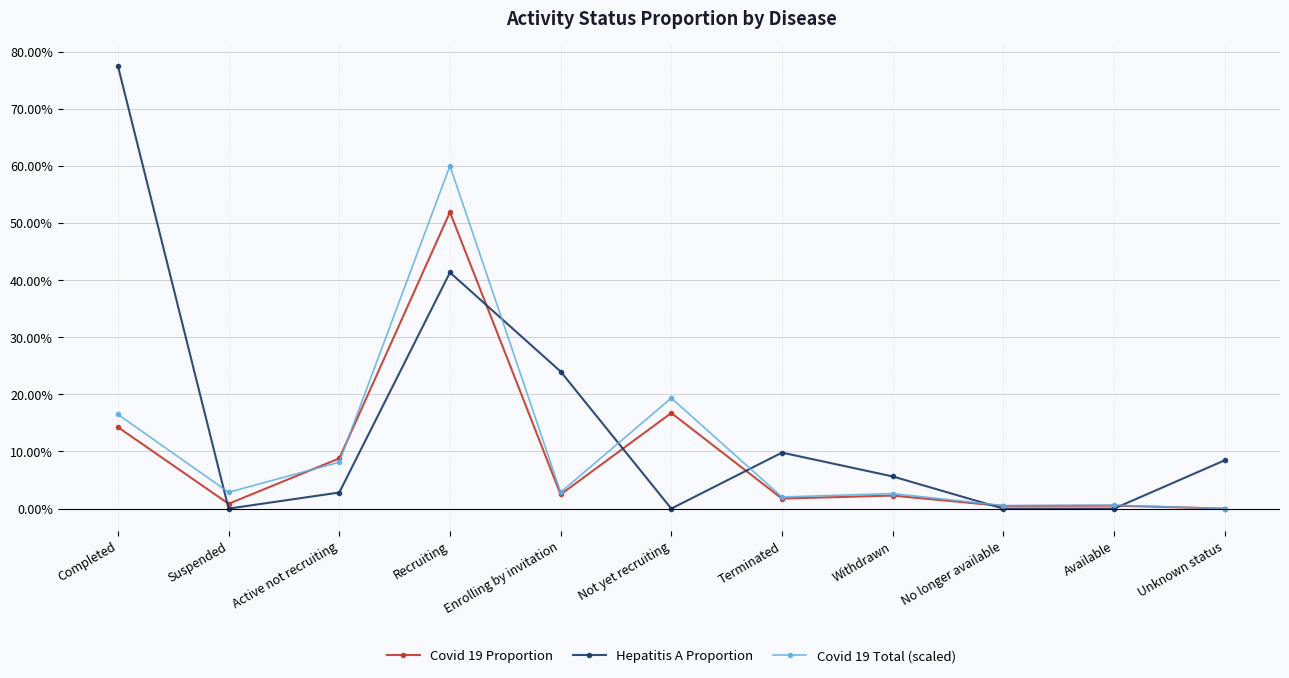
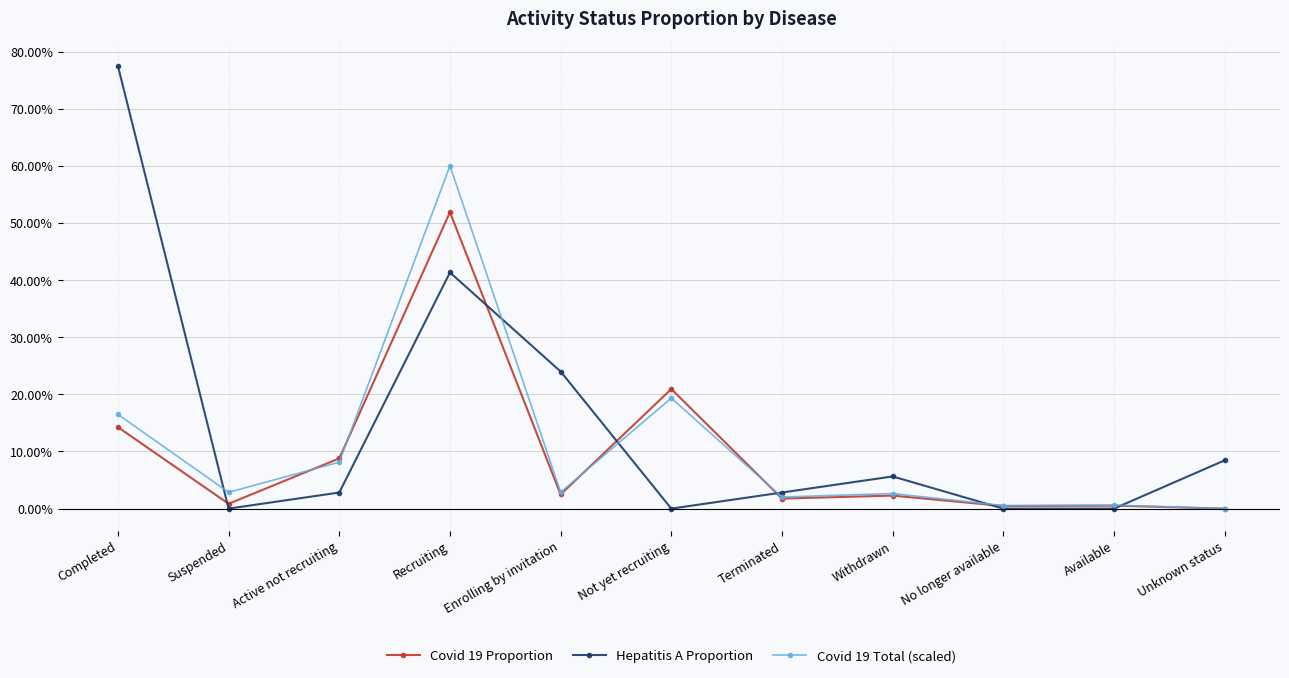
  {
    "Covid 19 Proportion": {
      "Completed": "14%",
      "Suspended": "1%",
      "Active not recruiting": "9%",
      "Recruiting": "52%",
-     "Not yet recruiting": "17%"
+     "Not yet recruiting": "21%"
    },
    "Hepatitis A Proportion": {
      "Completed": "77%",
      "Suspended": "0%",
      "Active not recruiting": "3%",
      "Recruiting": "41%",
      "Enrolling by invitation": "24%",
      "Not yet recruiting": "0%",
-     "Terminated": "10%",
+     "Terminated": "3%",
      "Withdrawn": "6%",
      "No longer available": "0%",
      "Available": "0%",
      "Unknown status": "8%"
    },
    "Covid 19 Total (scaled)": {
      "Completed": "16%",
      "Suspended": "3%",
      "Active not recruiting": "8%",
      "Recruiting": "60%",
      "Not yet recruiting": "19%"
    }
  }
